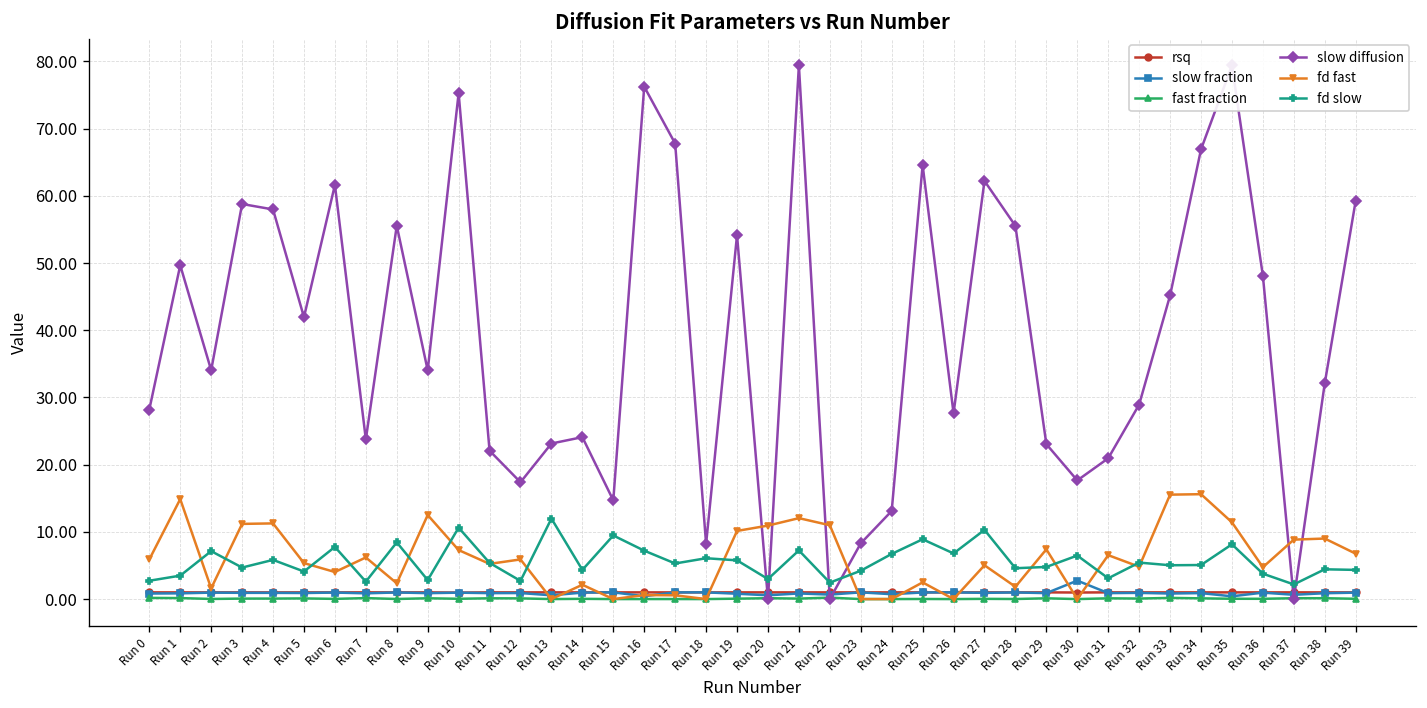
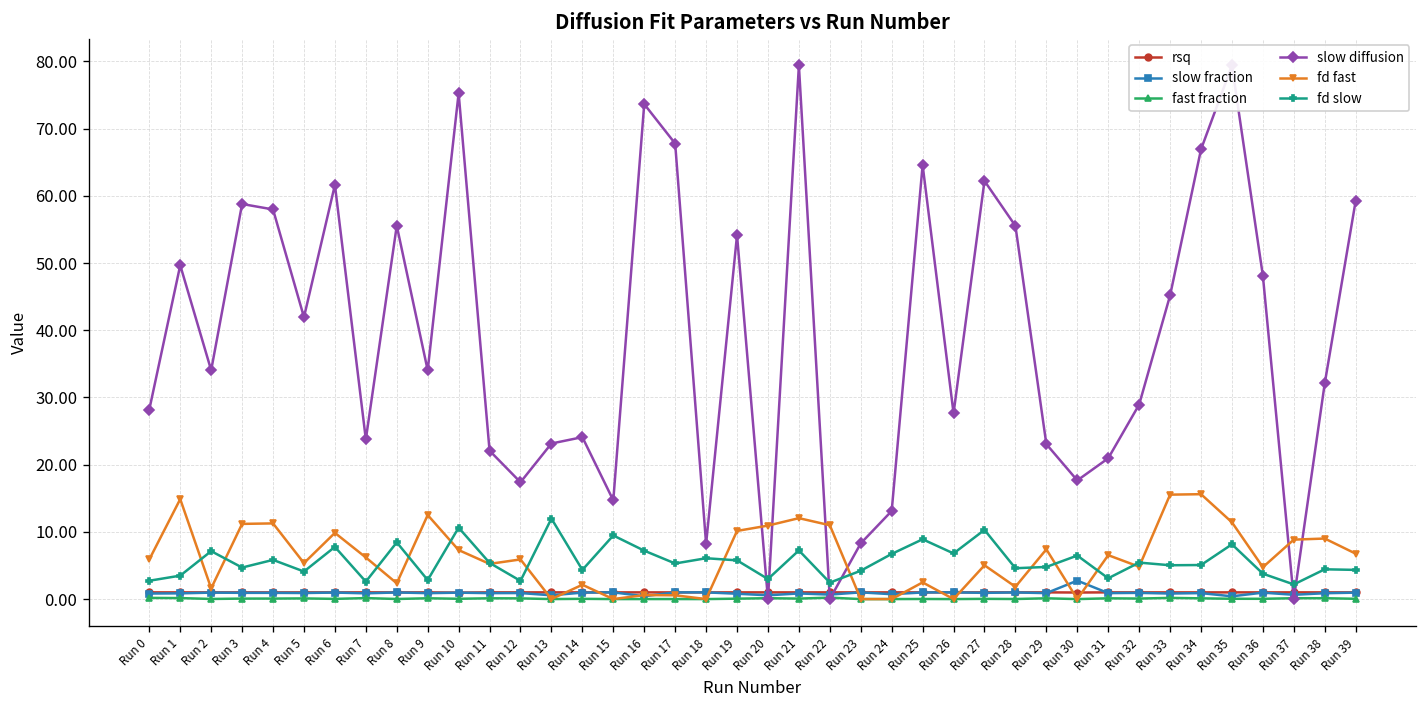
  {
    "rsq": {
      "Run 30": 1,
      "Run 35": 1
    },
    "slow fraction": {
      "Run 30": 3
    },
    "slow diffusion": {
      "Run 0": 28,
      "Run 1": 50,
      "Run 2": 34,
      "Run 3": 59,
      "Run 4": 58,
      "Run 5": 42,
      "Run 6": 62,
      "Run 7": 24,
      "Run 8": 56,
      "Run 9": 34,
      "Run 10": 75,
      "Run 11": 22,
      "Run 12": 17,
      "Run 13": 23,
      "Run 14": 24,
      "Run 15": 15,
-     "Run 16": 76,
+     "Run 16": 74,
      "Run 17": 68,
      "Run 18": 8,
      "Run 19": 54,
      "Run 21": 79,
      "Run 23": 8,
      "Run 24": 13,
      "Run 25": 65,
      "Run 26": 28,
      "Run 27": 62,
      "Run 28": 56,
      "Run 29": 23,
      "Run 30": 18,
      "Run 31": 21,
      "Run 32": 29,
      "Run 33": 45,
      "Run 34": 67,
      "Run 36": 48,
      "Run 38": 32,
      "Run 39": 59
    },
    "fd fast": {
      "Run 0": 6,
      "Run 1": 15,
      "Run 2": 2,
      "Run 3": 11,
      "Run 4": 11,
      "Run 5": 5,
-     "Run 6": 4,
+     "Run 6": 10,
      "Run 7": 6,
      "Run 8": 2,
      "Run 9": 13,
      "Run 10": 7,
      "Run 12": 6,
      "Run 14": 2,
      "Run 19": 10,
      "Run 20": 11,
      "Run 21": 12,
      "Run 22": 11,
      "Run 25": 2,
      "Run 27": 5,
      "Run 28": 2,
      "Run 29": 7,
      "Run 31": 7,
      "Run 32": 5,
      "Run 33": 16,
      "Run 34": 16,
      "Run 35": 11,
      "Run 36": 5,
      "Run 37": 9,
      "Run 38": 9,
      "Run 39": 7
    }
  }
